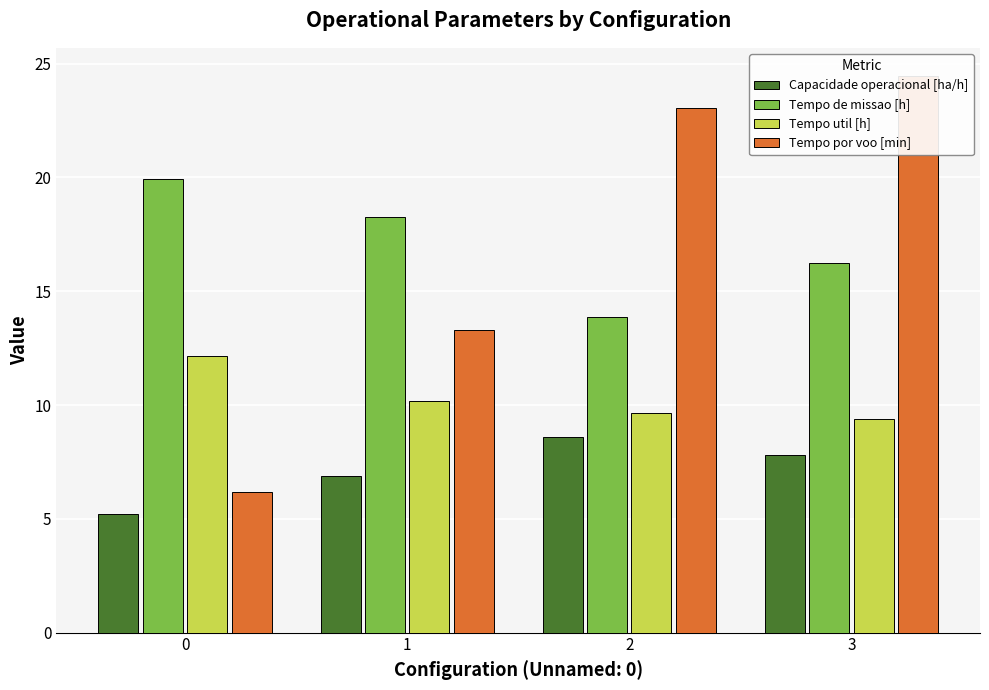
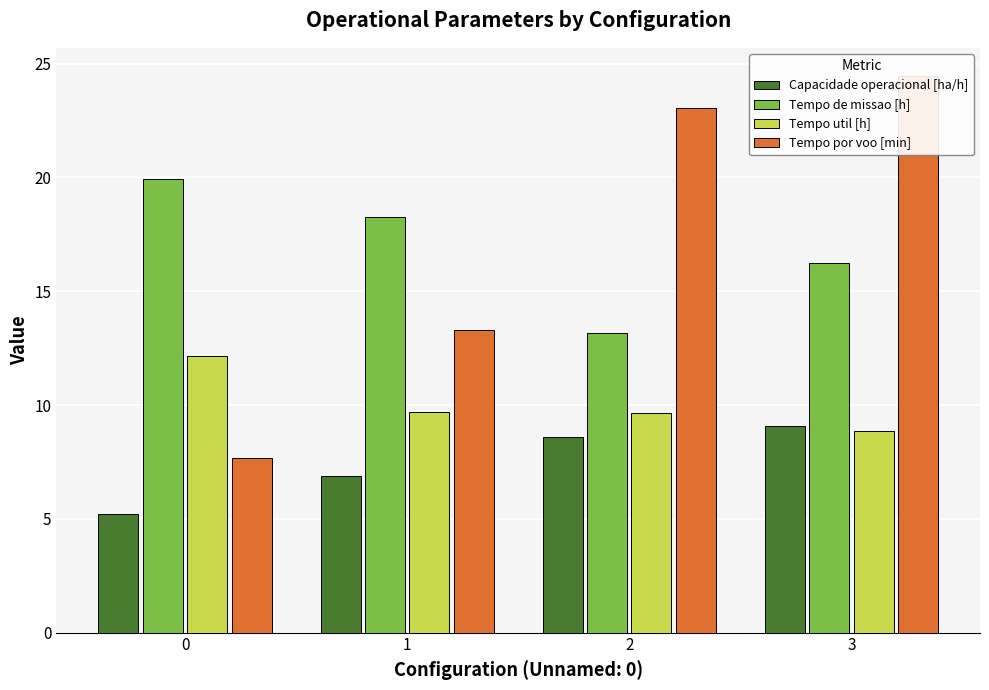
  {
    "Capacidade operacional [ha/h]": {
      "0": 5.2,
      "1": 6.9,
      "2": 8.6,
-     "3": 7.8
+     "3": 9.1
    },
    "Tempo de missao [h]": {
      "0": 19.9,
      "1": 18.3,
-     "2": 13.9,
+     "2": 13.2,
      "3": 16.2
    },
    "Tempo util [h]": {
      "0": 12.2,
-     "1": 10.2,
+     "1": 9.7,
      "2": 9.6,
-     "3": 9.4
+     "3": 8.8
    },
    "Tempo por voo [min]": {
-     "0": 6.2,
+     "0": 7.7,
      "1": 13.3,
      "2": 23.1
    }
  }
